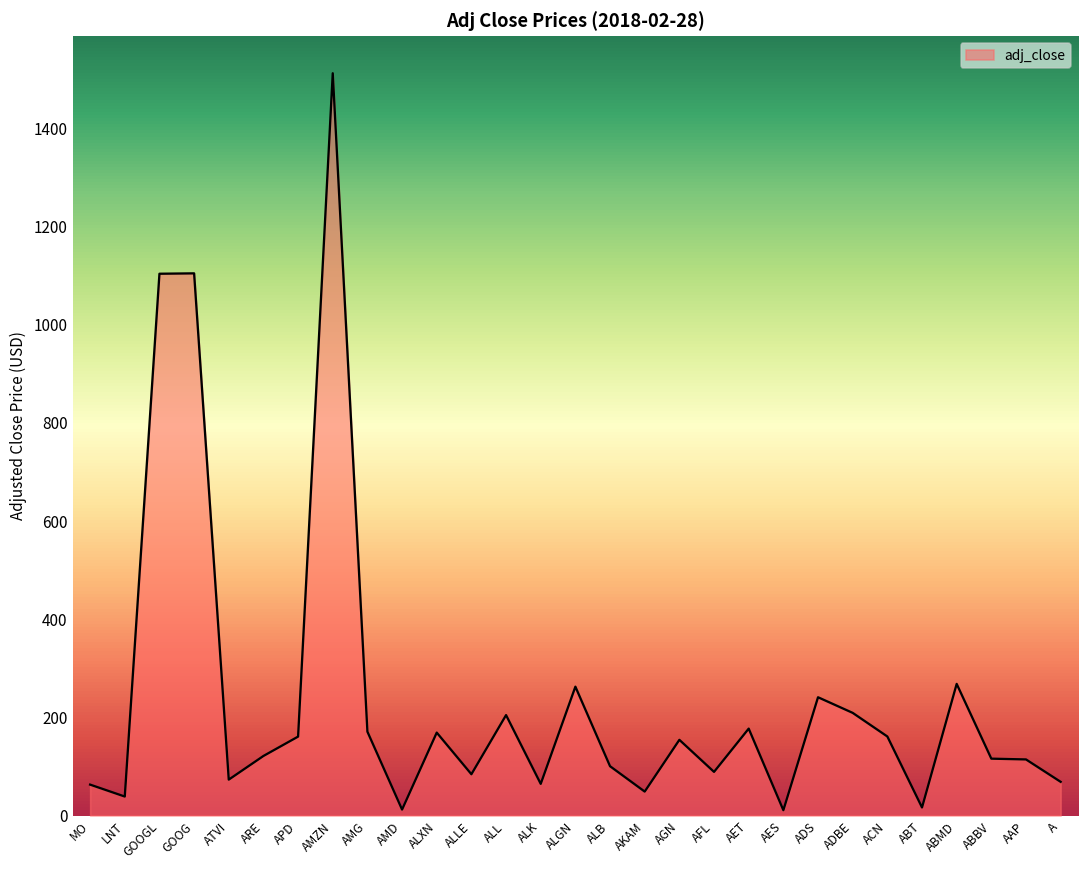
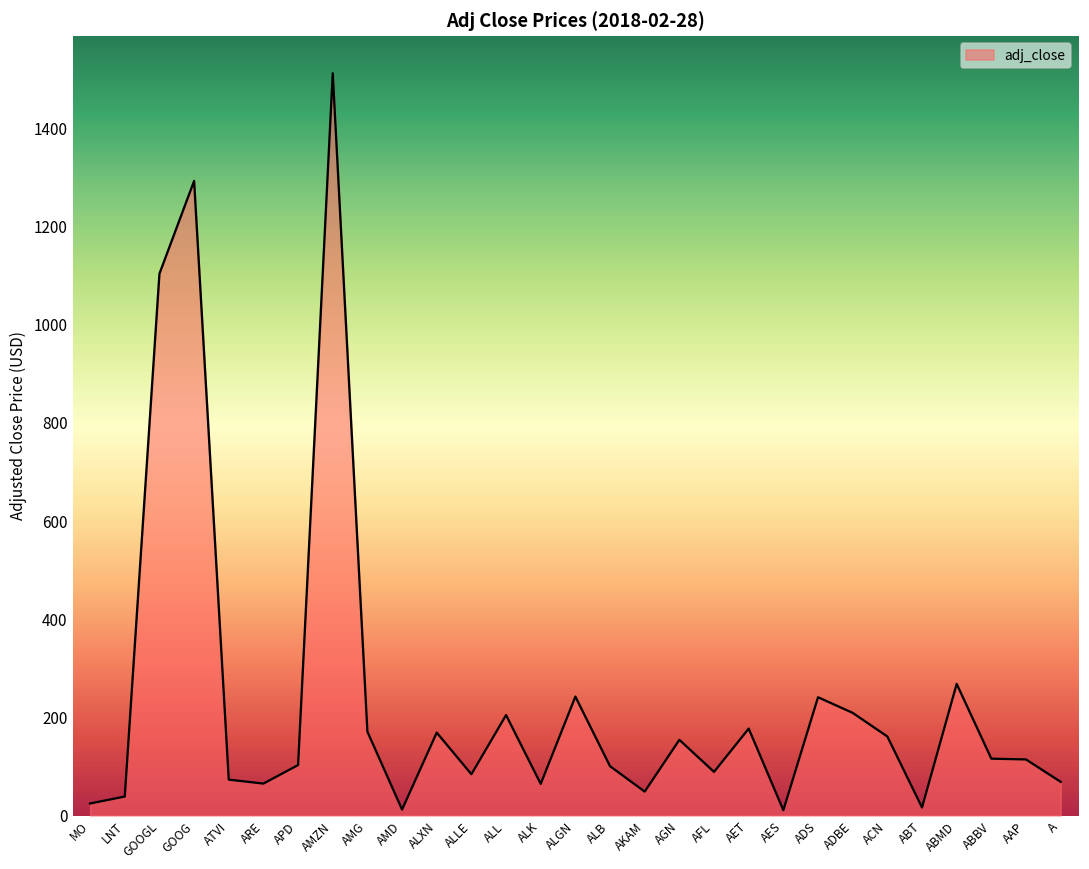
  {
-   "MO": 60,
+   "MO": 20,
    "LNT": 40,
    "GOOGL": 1100,
-   "GOOG": 1100,
+   "GOOG": 1290,
    "ATVI": 70,
-   "ARE": 120,
-   "APD": 160,
+   "ARE": 70,
+   "APD": 100,
    "AMZN": 1510,
    "AMG": 170,
    "AMD": 10,
    "ALXN": 170,
    "ALLE": 80,
    "ALL": 200,
    "ALK": 60,
-   "ALGN": 260,
+   "ALGN": 240,
    "ALB": 100,
    "AKAM": 50,
    "AGN": 150,
    "AFL": 90,
    "AET": 180,
    "AES": 10,
    "ADS": 240,
    "ADBE": 210,
    "ACN": 160,
    "ABT": 20,
    "ABMD": 270,
    "ABBV": 120,
    "AAP": 110,
    "A": 70
  }
